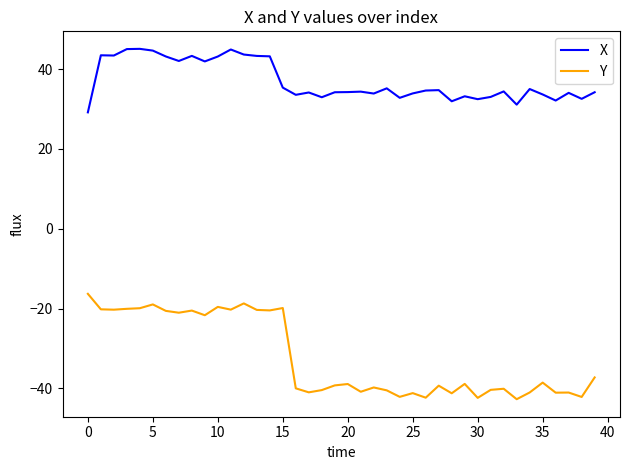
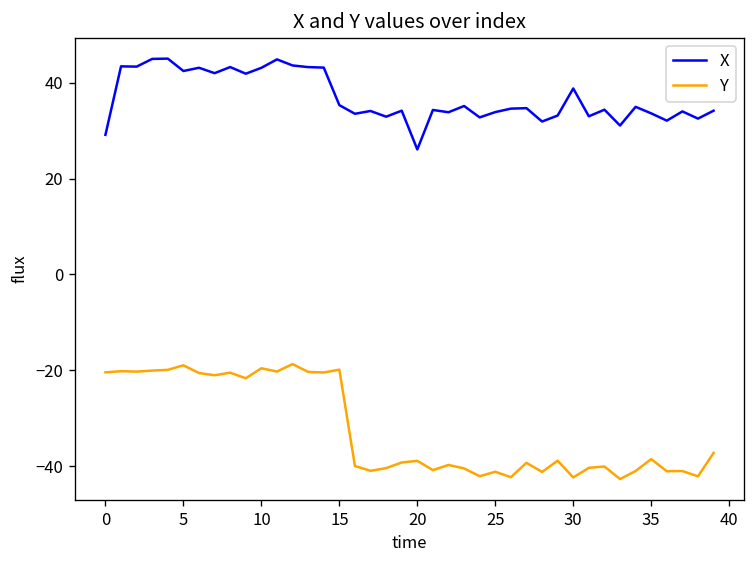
  {
    "X": {
      "0": 29,
-     "5": 45,
+     "5": 42,
      "10": 43,
      "15": 35,
-     "20": 34,
+     "20": 26,
      "25": 34,
-     "30": 32,
+     "30": 39,
      "35": 34
    },
    "Y": {
-     "0": -16,
+     "0": -20,
      "5": -19,
      "10": -20,
      "15": -20,
      "20": -39,
      "25": -41,
      "30": -42,
      "35": -39
    }
  }
